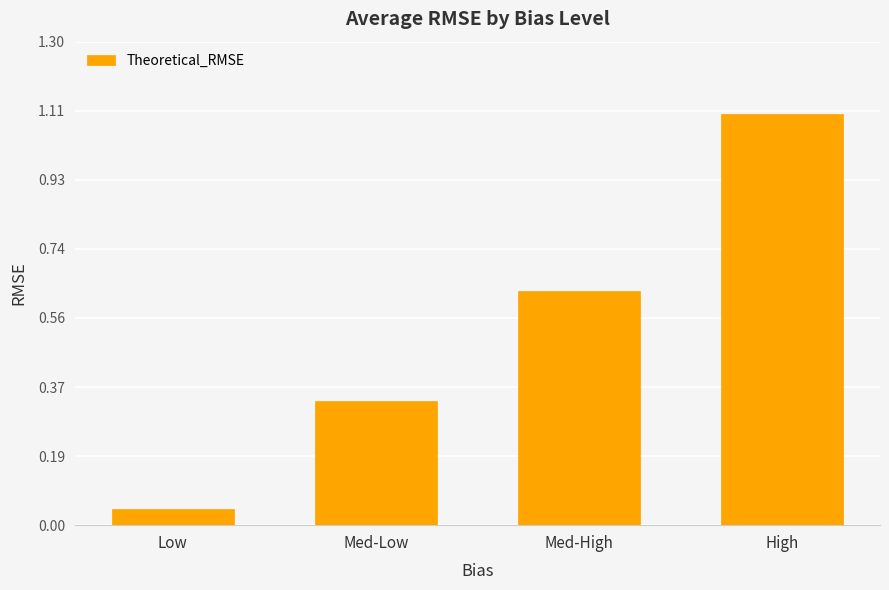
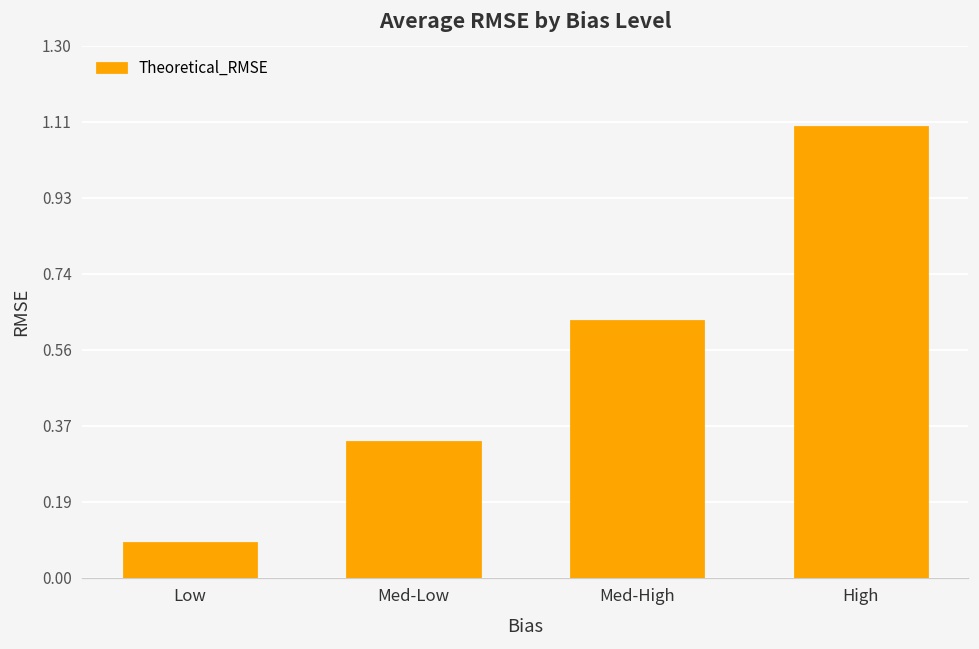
  {
-   "Low": 0.04,
+   "Low": 0.09,
    "Med-Low": 0.33,
    "Med-High": 0.63,
    "High": 1.10
  }
